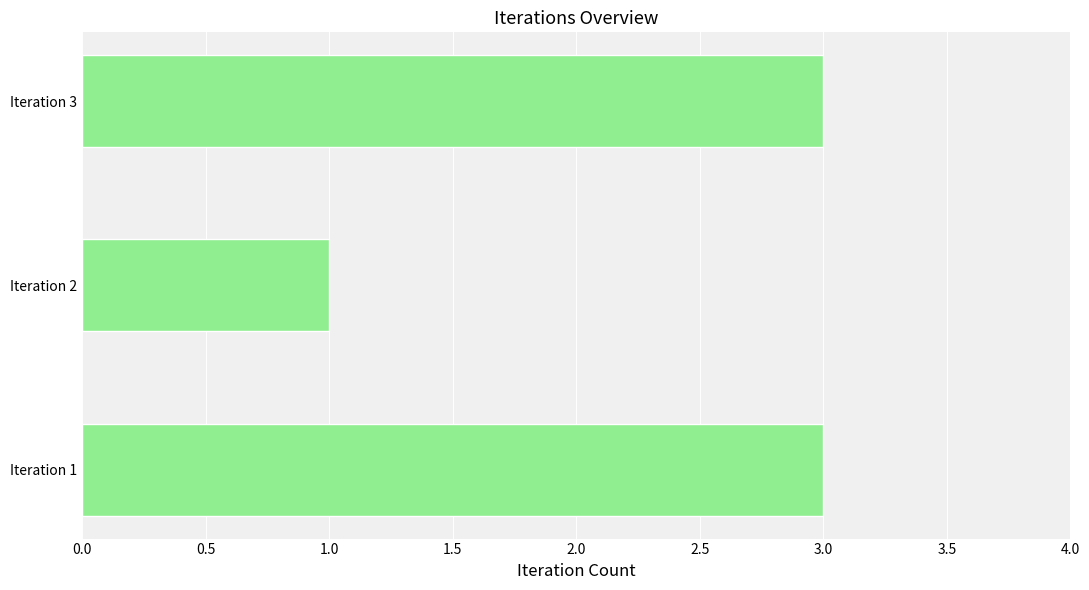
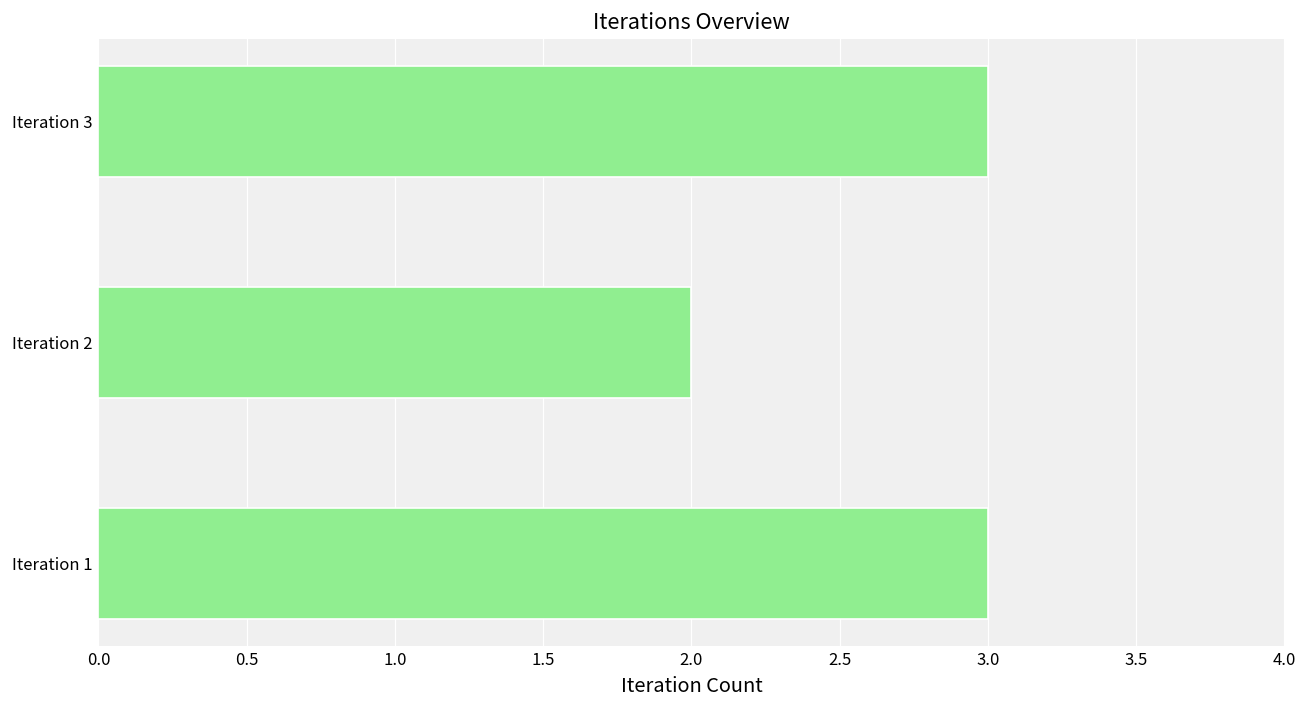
  {
    "Iteration 3": 3,
-   "Iteration 2": 1,
+   "Iteration 2": 2,
    "Iteration 1": 3
  }
